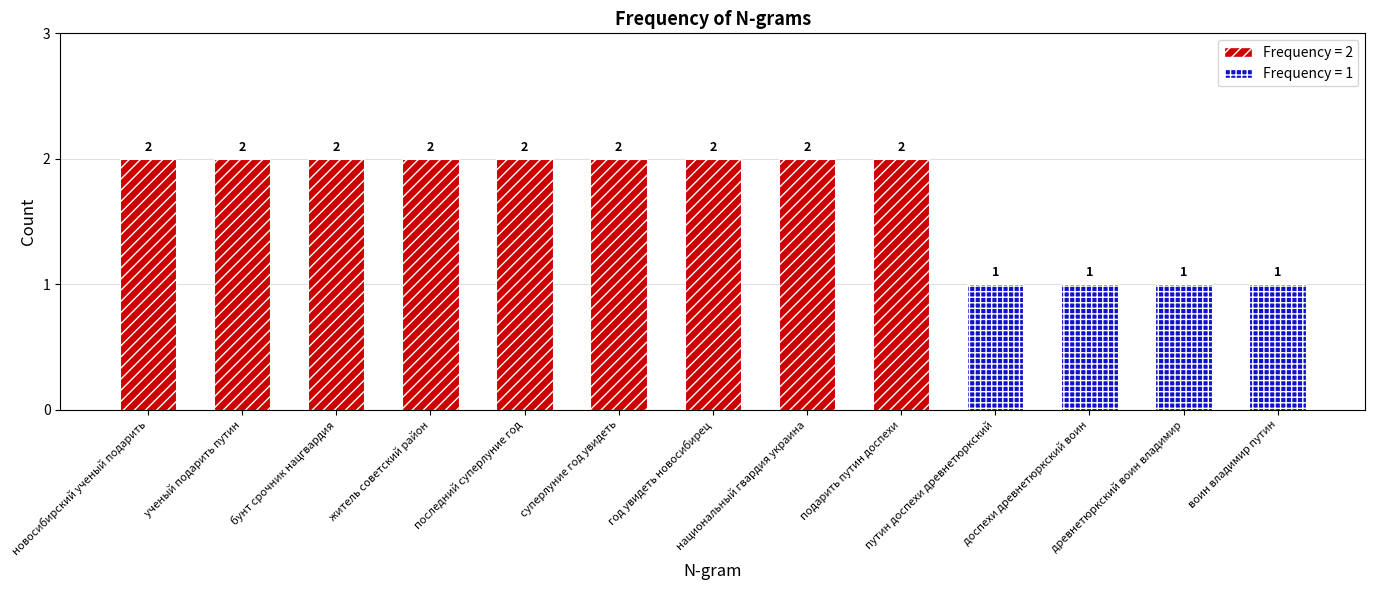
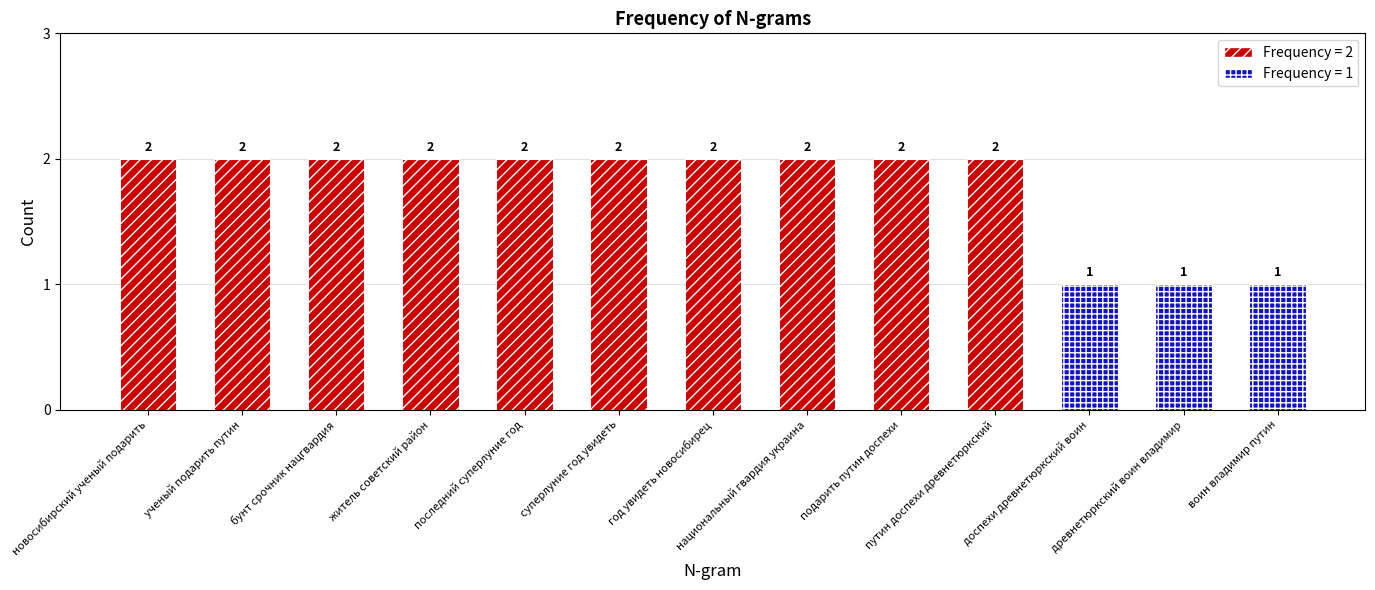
  {
    "новосибирский ученый подарить": 2,
    "ученый подарить путин": 2,
    "бунт срочник нацгвардия": 2,
    "житель советский район": 2,
    "последний суперлуние год": 2,
    "суперлуние год увидеть": 2,
    "год увидеть новосибирец": 2,
    "национальный гвардия украина": 2,
    "подарить путин доспехи": 2,
-   "путин доспехи древнетюркский": 1,
+   "путин доспехи древнетюркский": 2,
    "доспехи древнетюркский воин": 1,
    "древнетюркский воин владимир": 1,
    "воин владимир путин": 1
  }
